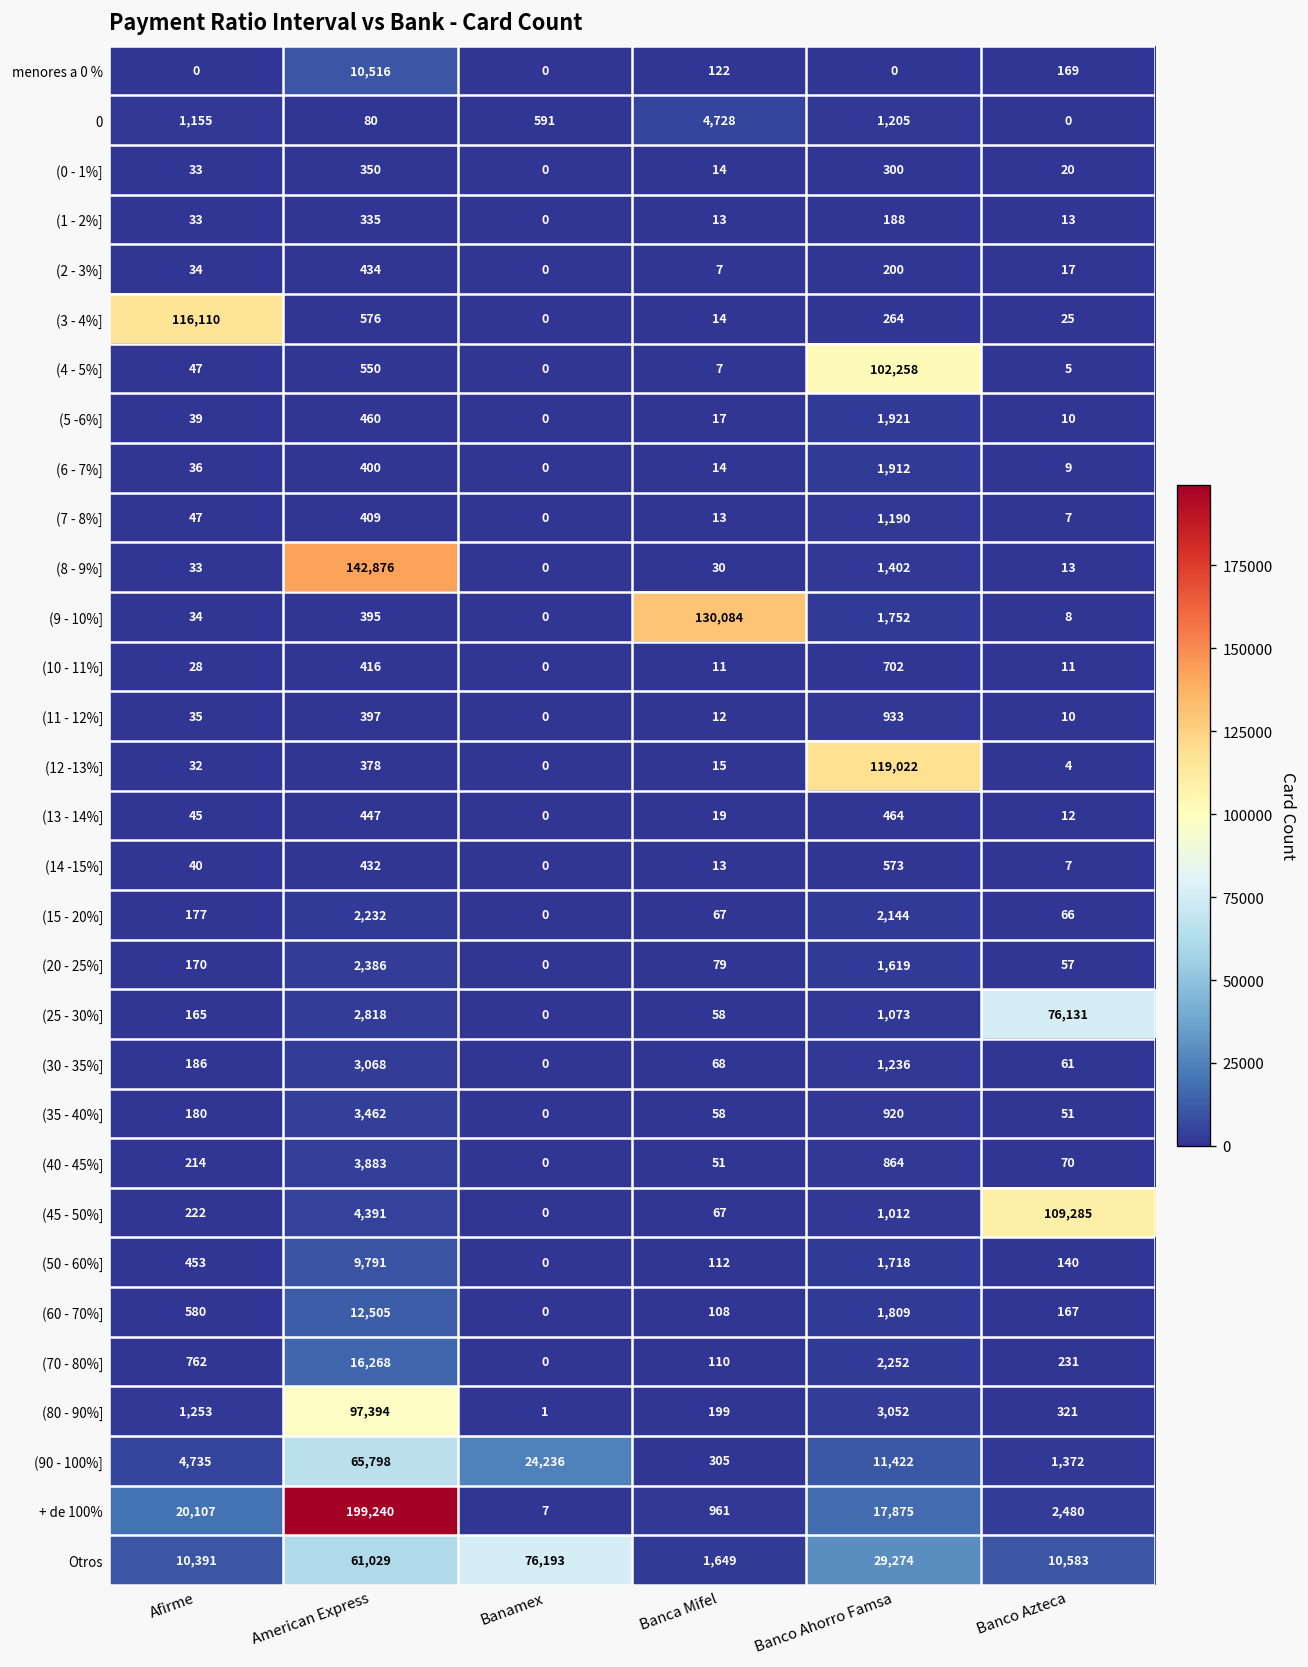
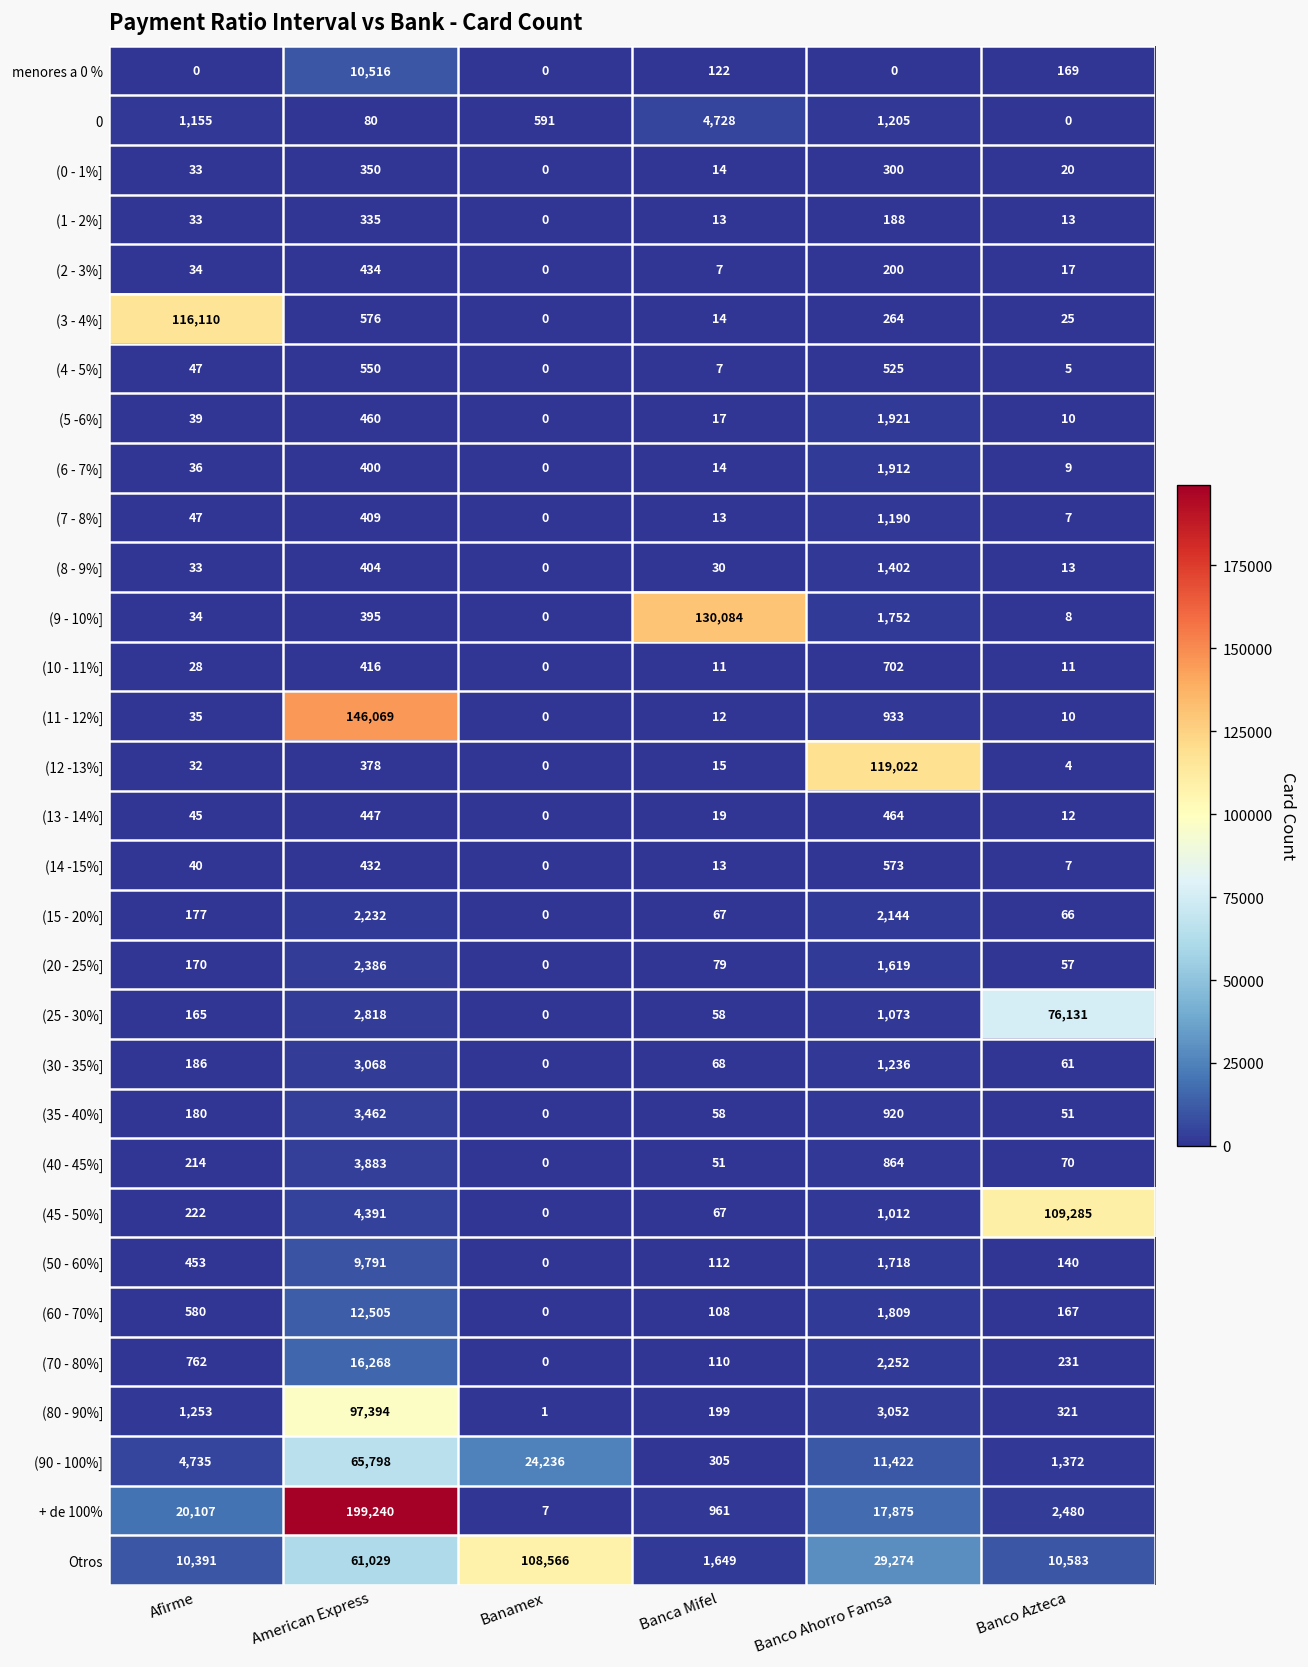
  {
    "menores a 0 %": {
      "Afirme": "0",
      "American Express": "10,516",
      "Banamex": "0",
      "Banca Mifel": "122",
      "Banco Ahorro Famsa": "0",
      "Banco Azteca": "169"
    },
    "0": {
      "Afirme": "1,155",
      "American Express": "80",
      "Banamex": "591",
      "Banca Mifel": "4,728",
      "Banco Ahorro Famsa": "1,205",
      "Banco Azteca": "0"
    },
    "(0 - 1%]": {
      "Afirme": "33",
      "American Express": "350",
      "Banamex": "0",
      "Banca Mifel": "14",
      "Banco Ahorro Famsa": "300",
      "Banco Azteca": "20"
    },
    "(1 - 2%]": {
      "Afirme": "33",
      "American Express": "335",
      "Banamex": "0",
      "Banca Mifel": "13",
      "Banco Ahorro Famsa": "188",
      "Banco Azteca": "13"
    },
    "(2 - 3%]": {
      "Afirme": "34",
      "American Express": "434",
      "Banamex": "0",
      "Banca Mifel": "7",
      "Banco Ahorro Famsa": "200",
      "Banco Azteca": "17"
    },
    "(3 - 4%]": {
      "Afirme": "116,110",
      "American Express": "576",
      "Banamex": "0",
      "Banca Mifel": "14",
      "Banco Ahorro Famsa": "264",
      "Banco Azteca": "25"
    },
    "(4 - 5%]": {
      "Afirme": "47",
      "American Express": "550",
      "Banamex": "0",
      "Banca Mifel": "7",
-     "Banco Ahorro Famsa": "102,258",
+     "Banco Ahorro Famsa": "525",
      "Banco Azteca": "5"
    },
    "(5 -6%]": {
      "Afirme": "39",
      "American Express": "460",
      "Banamex": "0",
      "Banca Mifel": "17",
      "Banco Ahorro Famsa": "1,921",
      "Banco Azteca": "10"
    },
    "(6 - 7%]": {
      "Afirme": "36",
      "American Express": "400",
      "Banamex": "0",
      "Banca Mifel": "14",
      "Banco Ahorro Famsa": "1,912",
      "Banco Azteca": "9"
    },
    "(7 - 8%]": {
      "Afirme": "47",
      "American Express": "409",
      "Banamex": "0",
      "Banca Mifel": "13",
      "Banco Ahorro Famsa": "1,190",
      "Banco Azteca": "7"
    },
    "(8 - 9%]": {
      "Afirme": "33",
-     "American Express": "142,876",
+     "American Express": "404",
      "Banamex": "0",
      "Banca Mifel": "30",
      "Banco Ahorro Famsa": "1,402",
      "Banco Azteca": "13"
    },
    "(9 - 10%]": {
      "Afirme": "34",
      "American Express": "395",
      "Banamex": "0",
      "Banca Mifel": "130,084",
      "Banco Ahorro Famsa": "1,752",
      "Banco Azteca": "8"
    },
    "(10 - 11%]": {
      "Afirme": "28",
      "American Express": "416",
      "Banamex": "0",
      "Banca Mifel": "11",
      "Banco Ahorro Famsa": "702",
      "Banco Azteca": "11"
    },
    "(11 - 12%]": {
      "Afirme": "35",
-     "American Express": "397",
+     "American Express": "146,069",
      "Banamex": "0",
      "Banca Mifel": "12",
      "Banco Ahorro Famsa": "933",
      "Banco Azteca": "10"
    },
    "(12 -13%]": {
      "Afirme": "32",
      "American Express": "378",
      "Banamex": "0",
      "Banca Mifel": "15",
      "Banco Ahorro Famsa": "119,022",
      "Banco Azteca": "4"
    },
    "(13 - 14%]": {
      "Afirme": "45",
      "American Express": "447",
      "Banamex": "0",
      "Banca Mifel": "19",
      "Banco Ahorro Famsa": "464",
      "Banco Azteca": "12"
    },
    "(14 -15%]": {
      "Afirme": "40",
      "American Express": "432",
      "Banamex": "0",
      "Banca Mifel": "13",
      "Banco Ahorro Famsa": "573",
      "Banco Azteca": "7"
    },
    "(15 - 20%]": {
      "Afirme": "177",
      "American Express": "2,232",
      "Banamex": "0",
      "Banca Mifel": "67",
      "Banco Ahorro Famsa": "2,144",
      "Banco Azteca": "66"
    },
    "(20 - 25%]": {
      "Afirme": "170",
      "American Express": "2,386",
      "Banamex": "0",
      "Banca Mifel": "79",
      "Banco Ahorro Famsa": "1,619",
      "Banco Azteca": "57"
    },
    "(25 - 30%]": {
      "Afirme": "165",
      "American Express": "2,818",
      "Banamex": "0",
      "Banca Mifel": "58",
      "Banco Ahorro Famsa": "1,073",
      "Banco Azteca": "76,131"
    },
    "(30 - 35%]": {
      "Afirme": "186",
      "American Express": "3,068",
      "Banamex": "0",
      "Banca Mifel": "68",
      "Banco Ahorro Famsa": "1,236",
      "Banco Azteca": "61"
    },
    "(35 - 40%]": {
      "Afirme": "180",
      "American Express": "3,462",
      "Banamex": "0",
      "Banca Mifel": "58",
      "Banco Ahorro Famsa": "920",
      "Banco Azteca": "51"
    },
    "(40 - 45%]": {
      "Afirme": "214",
      "American Express": "3,883",
      "Banamex": "0",
      "Banca Mifel": "51",
      "Banco Ahorro Famsa": "864",
      "Banco Azteca": "70"
    },
    "(45 - 50%]": {
      "Afirme": "222",
      "American Express": "4,391",
      "Banamex": "0",
      "Banca Mifel": "67",
      "Banco Ahorro Famsa": "1,012",
      "Banco Azteca": "109,285"
    },
    "(50 - 60%]": {
      "Afirme": "453",
      "American Express": "9,791",
      "Banamex": "0",
      "Banca Mifel": "112",
      "Banco Ahorro Famsa": "1,718",
      "Banco Azteca": "140"
    },
    "(60 - 70%]": {
      "Afirme": "580",
      "American Express": "12,505",
      "Banamex": "0",
      "Banca Mifel": "108",
      "Banco Ahorro Famsa": "1,809",
      "Banco Azteca": "167"
    },
    "(70 - 80%]": {
      "Afirme": "762",
      "American Express": "16,268",
      "Banamex": "0",
      "Banca Mifel": "110",
      "Banco Ahorro Famsa": "2,252",
      "Banco Azteca": "231"
    },
    "(80 - 90%]": {
      "Afirme": "1,253",
      "American Express": "97,394",
      "Banamex": "1",
      "Banca Mifel": "199",
      "Banco Ahorro Famsa": "3,052",
      "Banco Azteca": "321"
    },
    "(90 - 100%]": {
      "Afirme": "4,735",
      "American Express": "65,798",
      "Banamex": "24,236",
      "Banca Mifel": "305",
      "Banco Ahorro Famsa": "11,422",
      "Banco Azteca": "1,372"
    },
    "+ de 100%": {
      "Afirme": "20,107",
      "American Express": "199,240",
      "Banamex": "7",
      "Banca Mifel": "961",
      "Banco Ahorro Famsa": "17,875",
      "Banco Azteca": "2,480"
    },
    "Otros": {
      "Afirme": "10,391",
      "American Express": "61,029",
-     "Banamex": "76,193",
+     "Banamex": "108,566",
      "Banca Mifel": "1,649",
      "Banco Ahorro Famsa": "29,274",
      "Banco Azteca": "10,583"
    }
  }
